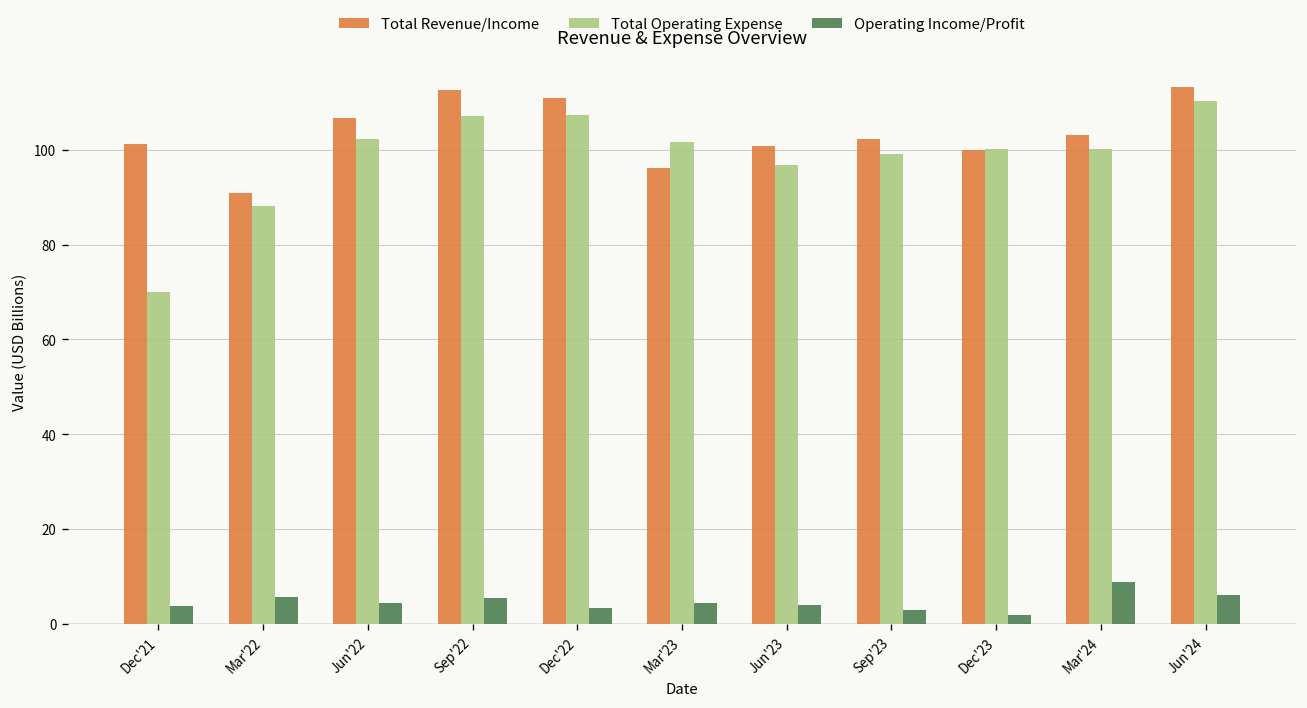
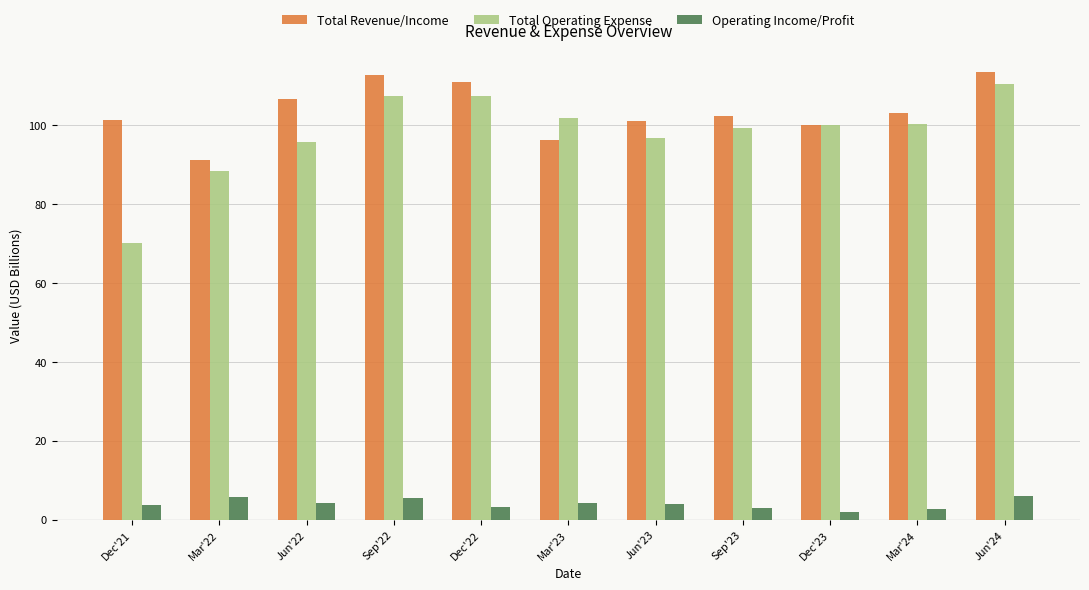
  {
    "Total Revenue/Income": {
      "Dec'21": 101,
      "Mar'22": 91,
      "Jun'22": 107,
      "Sep'22": 113,
      "Dec'22": 111,
      "Mar'23": 96,
      "Jun'23": 101,
      "Sep'23": 102,
      "Dec'23": 100,
      "Mar'24": 103,
      "Jun'24": 113
    },
    "Total Operating Expense": {
      "Dec'21": 70,
      "Mar'22": 88,
-     "Jun'22": 102,
+     "Jun'22": 96,
      "Sep'22": 107,
      "Dec'22": 107,
      "Mar'23": 102,
      "Jun'23": 97,
      "Sep'23": 99,
      "Dec'23": 100,
      "Mar'24": 100,
      "Jun'24": 110
    },
    "Operating Income/Profit": {
      "Dec'21": 4,
      "Mar'22": 6,
      "Jun'22": 4,
      "Sep'22": 5,
      "Dec'22": 3,
      "Mar'23": 4,
      "Jun'23": 4,
      "Sep'23": 3,
      "Dec'23": 2,
-     "Mar'24": 9,
+     "Mar'24": 3,
      "Jun'24": 6
    }
  }
